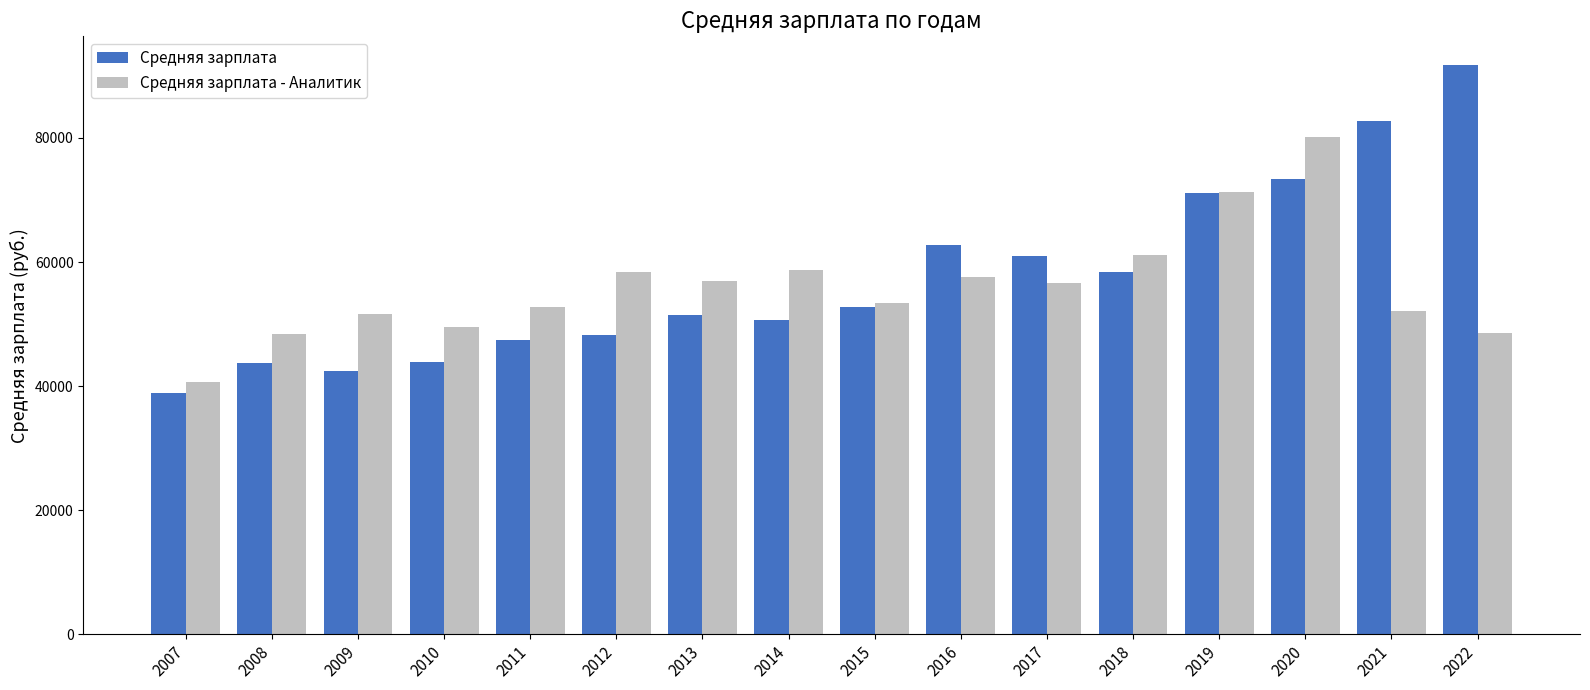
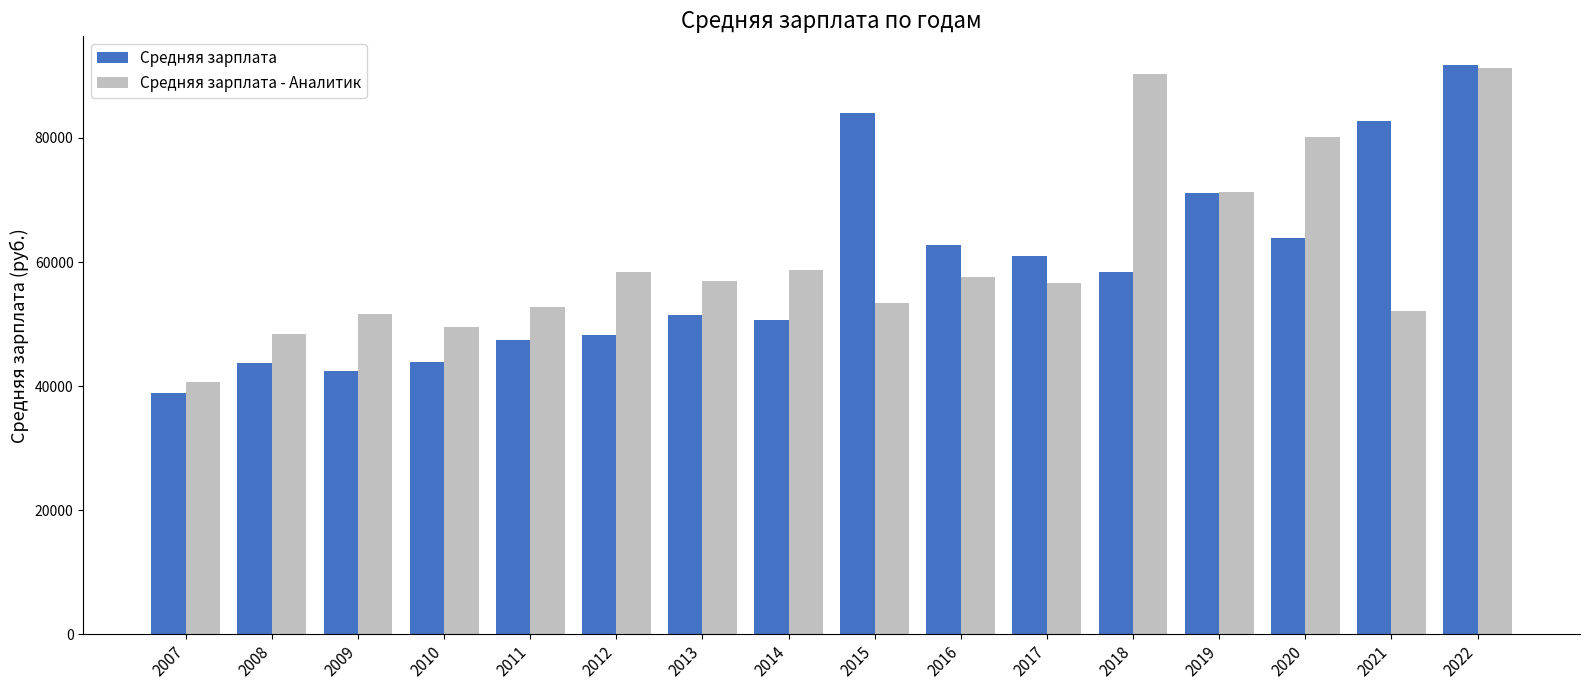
  {
    "Средняя зарплата": {
      "2007": 39000,
      "2008": 44000,
      "2009": 42000,
      "2010": 44000,
      "2011": 47000,
      "2012": 48000,
      "2013": 52000,
      "2014": 51000,
-     "2015": 53000,
+     "2015": 84000,
      "2016": 63000,
      "2017": 61000,
      "2018": 58000,
      "2019": 71000,
-     "2020": 73000,
+     "2020": 64000,
      "2021": 83000,
      "2022": 92000
    },
    "Средняя зарплата - Аналитик": {
      "2007": 41000,
      "2008": 48000,
      "2009": 52000,
      "2010": 50000,
      "2011": 53000,
      "2012": 58000,
      "2013": 57000,
      "2014": 59000,
      "2015": 53000,
      "2016": 58000,
      "2017": 57000,
-     "2018": 61000,
+     "2018": 90000,
      "2019": 71000,
      "2020": 80000,
      "2021": 52000,
-     "2022": 49000
+     "2022": 91000
    }
  }
